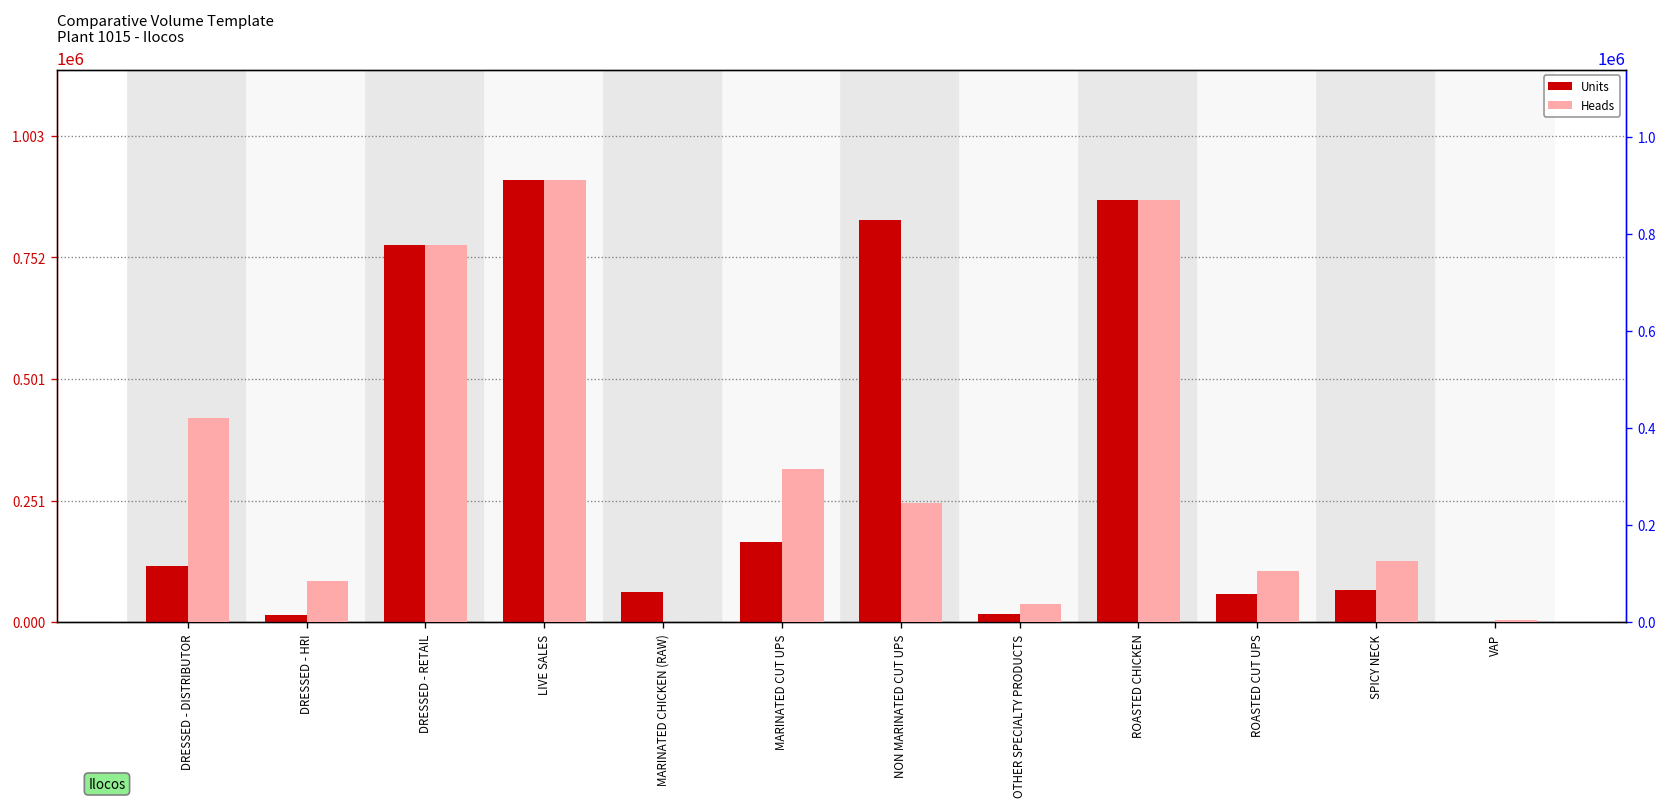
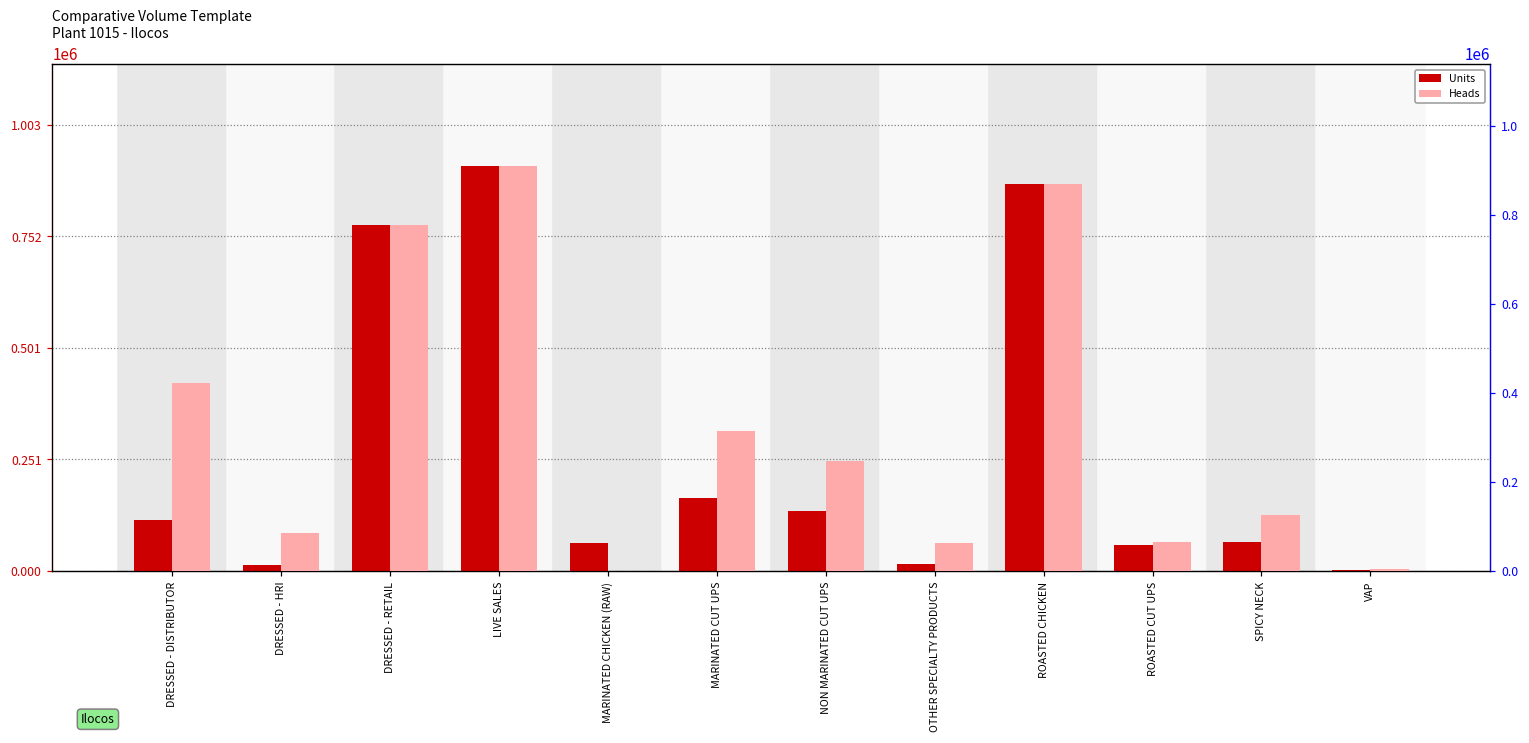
  {
    "Units": {
      "DRESSED - DISTRIBUTOR": 120000,
      "DRESSED - HRI": 10000,
      "DRESSED - RETAIL": 780000,
      "LIVE SALES": 910000,
      "MARINATED CHICKEN (RAW)": 60000,
      "MARINATED CUT UPS": 160000,
-     "NON MARINATED CUT UPS": 830000,
+     "NON MARINATED CUT UPS": 130000,
      "OTHER SPECIALTY PRODUCTS": 20000,
      "ROASTED CHICKEN": 870000,
      "ROASTED CUT UPS": 60000,
      "SPICY NECK": 70000
    },
    "Heads": {
      "DRESSED - DISTRIBUTOR": 420000,
      "DRESSED - HRI": 80000,
      "DRESSED - RETAIL": 780000,
      "LIVE SALES": 910000,
      "MARINATED CUT UPS": 320000,
      "NON MARINATED CUT UPS": 250000,
-     "OTHER SPECIALTY PRODUCTS": 40000,
+     "OTHER SPECIALTY PRODUCTS": 60000,
      "ROASTED CHICKEN": 870000,
-     "ROASTED CUT UPS": 110000,
+     "ROASTED CUT UPS": 60000,
      "SPICY NECK": 130000
    }
  }
